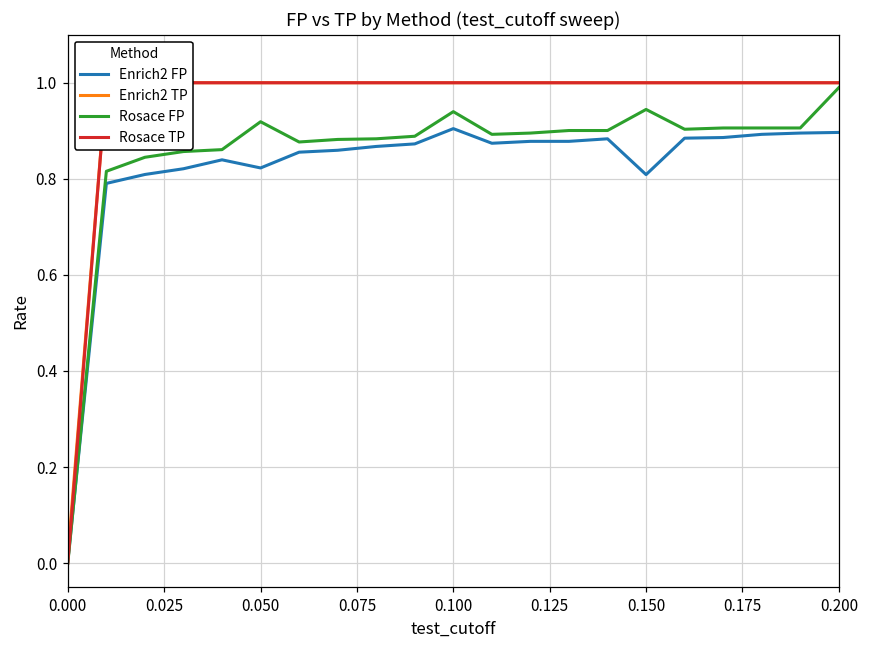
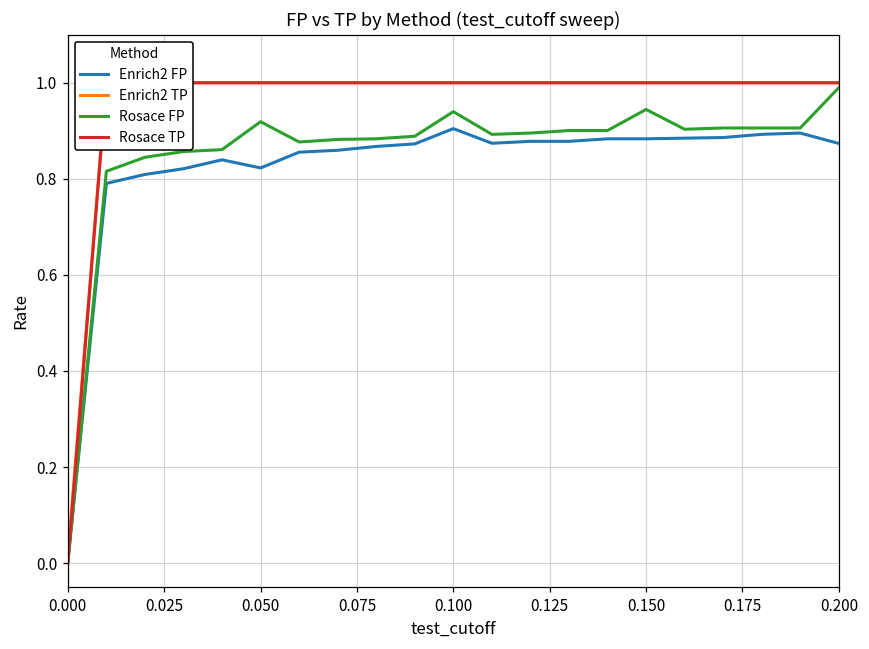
  {
    "Enrich2 FP": {
      "0.050": 0.82,
      "0.100": 0.90,
-     "0.150": 0.81,
-     "0.200": 0.90
+     "0.150": 0.88,
+     "0.200": 0.87
    },
    "Enrich2 TP": {
      "0.000": 0.01
    },
    "Rosace FP": {
      "0.050": 0.92,
      "0.100": 0.94,
      "0.150": 0.94,
      "0.200": 0.99
    }
  }
